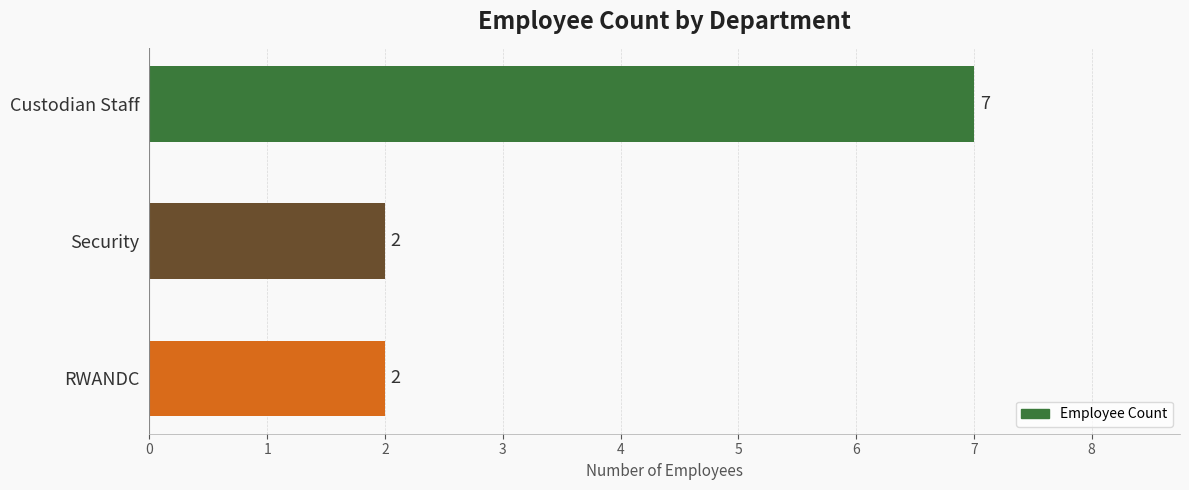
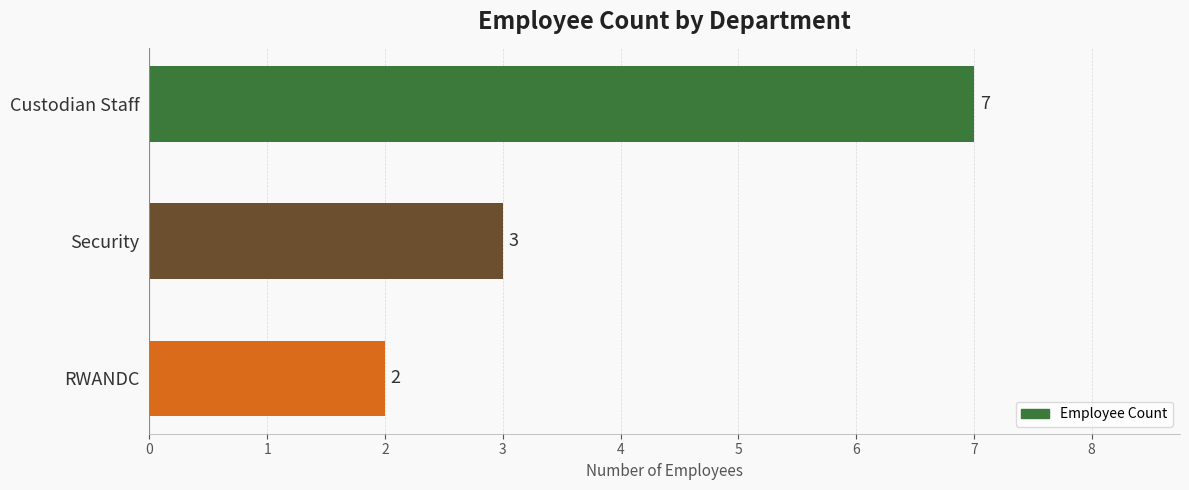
  {
    "Custodian Staff": 7,
-   "Security": 2,
+   "Security": 3,
    "RWANDC": 2
  }
